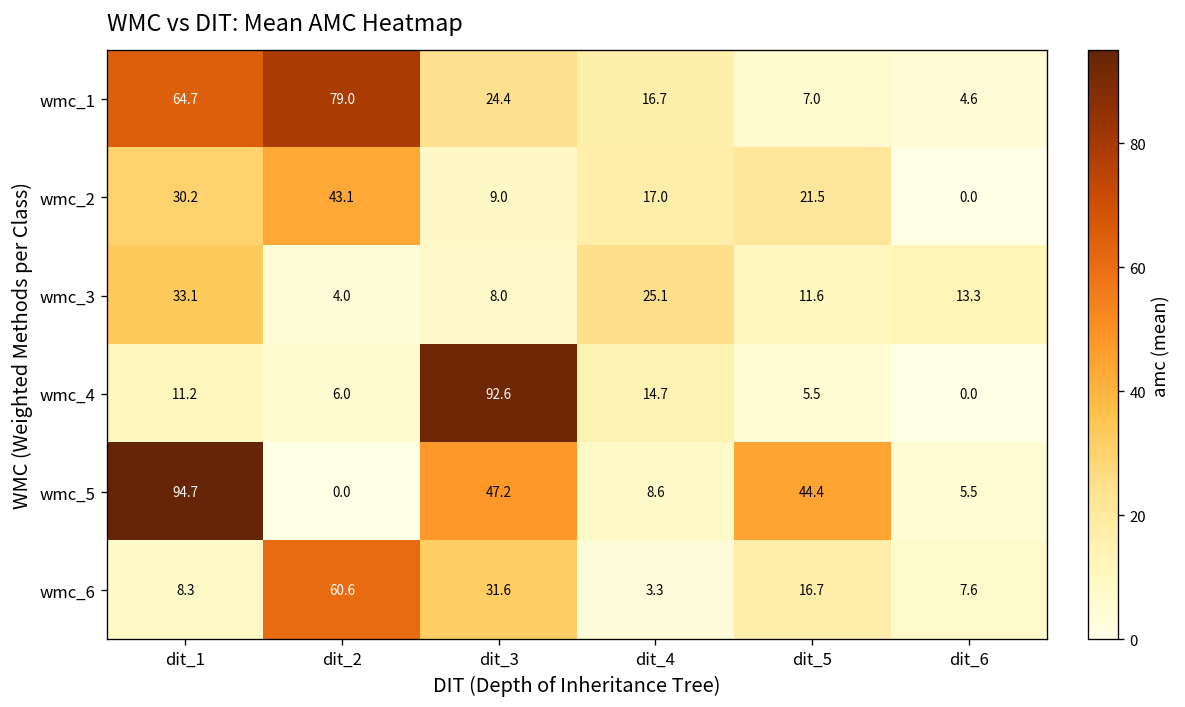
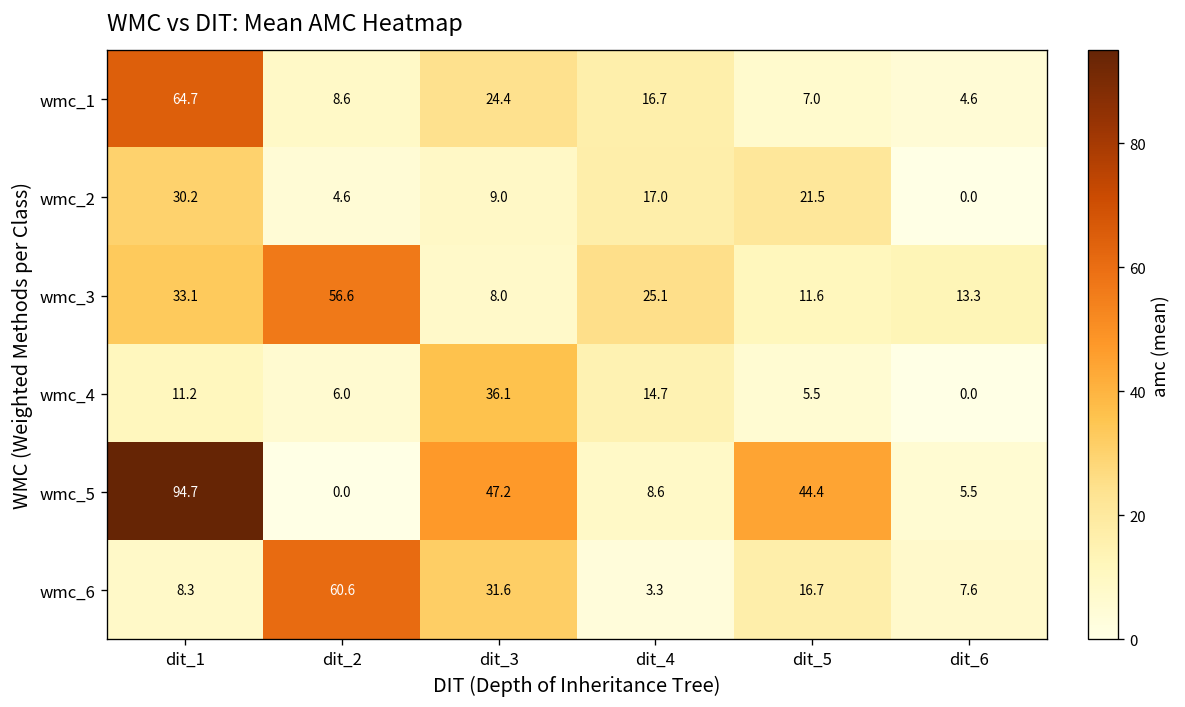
  {
    "wmc_1": {
      "dit_1": 64.7,
-     "dit_2": 79.0,
+     "dit_2": 8.6,
      "dit_3": 24.4,
      "dit_4": 16.7,
      "dit_5": 7.0,
      "dit_6": 4.6
    },
    "wmc_2": {
      "dit_1": 30.2,
-     "dit_2": 43.1,
+     "dit_2": 4.6,
      "dit_3": 9.0,
      "dit_4": 17.0,
      "dit_5": 21.5,
      "dit_6": 0.0
    },
    "wmc_3": {
      "dit_1": 33.1,
-     "dit_2": 4.0,
+     "dit_2": 56.6,
      "dit_3": 8.0,
      "dit_4": 25.1,
      "dit_5": 11.6,
      "dit_6": 13.3
    },
    "wmc_4": {
      "dit_1": 11.2,
      "dit_2": 6.0,
-     "dit_3": 92.6,
+     "dit_3": 36.1,
      "dit_4": 14.7,
      "dit_5": 5.5,
      "dit_6": 0.0
    },
    "wmc_5": {
      "dit_1": 94.7,
      "dit_2": 0.0,
      "dit_3": 47.2,
      "dit_4": 8.6,
      "dit_5": 44.4,
      "dit_6": 5.5
    },
    "wmc_6": {
      "dit_1": 8.3,
      "dit_2": 60.6,
      "dit_3": 31.6,
      "dit_4": 3.3,
      "dit_5": 16.7,
      "dit_6": 7.6
    }
  }
